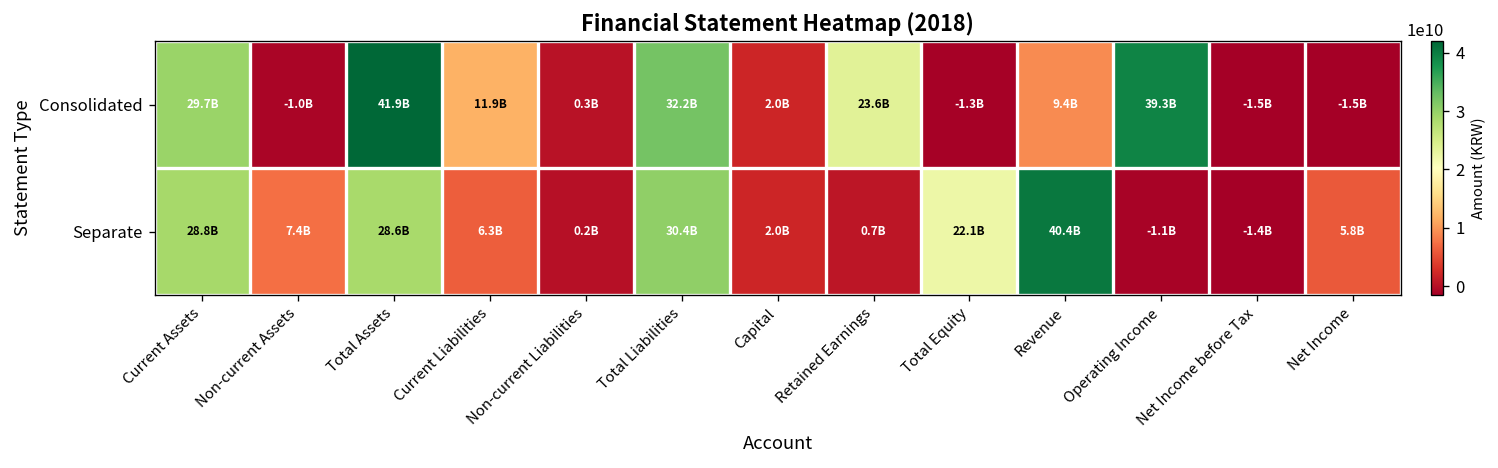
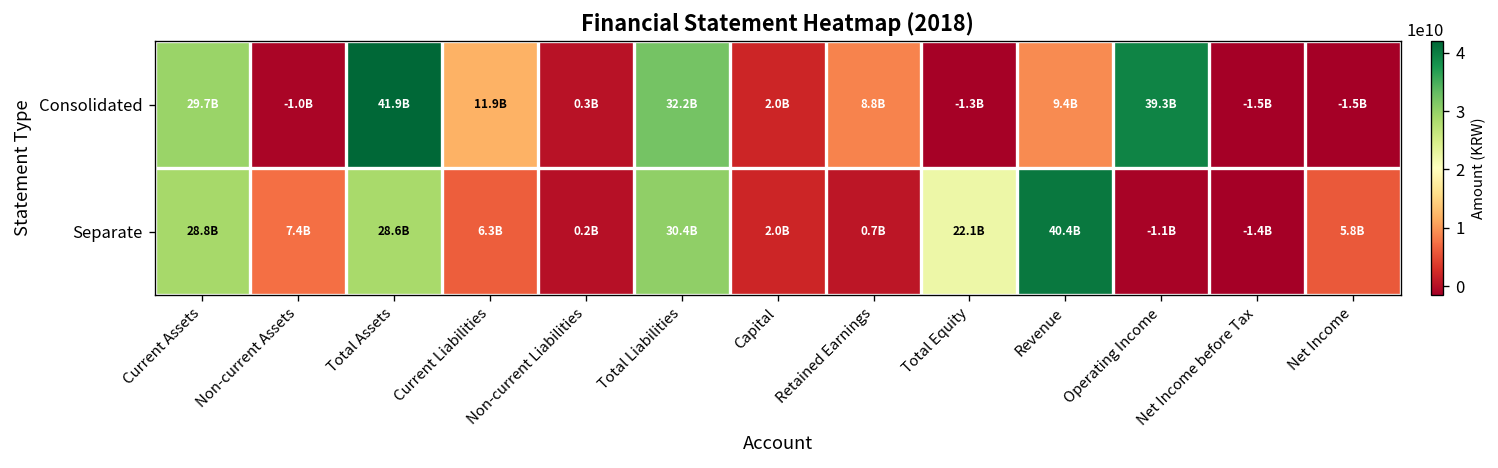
  {
    "Consolidated": {
      "Current Assets": "29.7B",
      "Non-current Assets": "-1.0B",
      "Total Assets": "41.9B",
      "Current Liabilities": "11.9B",
      "Non-current Liabilities": "0.3B",
      "Total Liabilities": "32.2B",
      "Capital": "2.0B",
-     "Retained Earnings": "23.6B",
+     "Retained Earnings": "8.8B",
      "Total Equity": "-1.3B",
      "Revenue": "9.4B",
      "Operating Income": "39.3B",
      "Net Income before Tax": "-1.5B",
      "Net Income": "-1.5B"
    },
    "Separate": {
      "Current Assets": "28.8B",
      "Non-current Assets": "7.4B",
      "Total Assets": "28.6B",
      "Current Liabilities": "6.3B",
      "Non-current Liabilities": "0.2B",
      "Total Liabilities": "30.4B",
      "Capital": "2.0B",
      "Retained Earnings": "0.7B",
      "Total Equity": "22.1B",
      "Revenue": "40.4B",
      "Operating Income": "-1.1B",
      "Net Income before Tax": "-1.4B",
      "Net Income": "5.8B"
    }
  }
